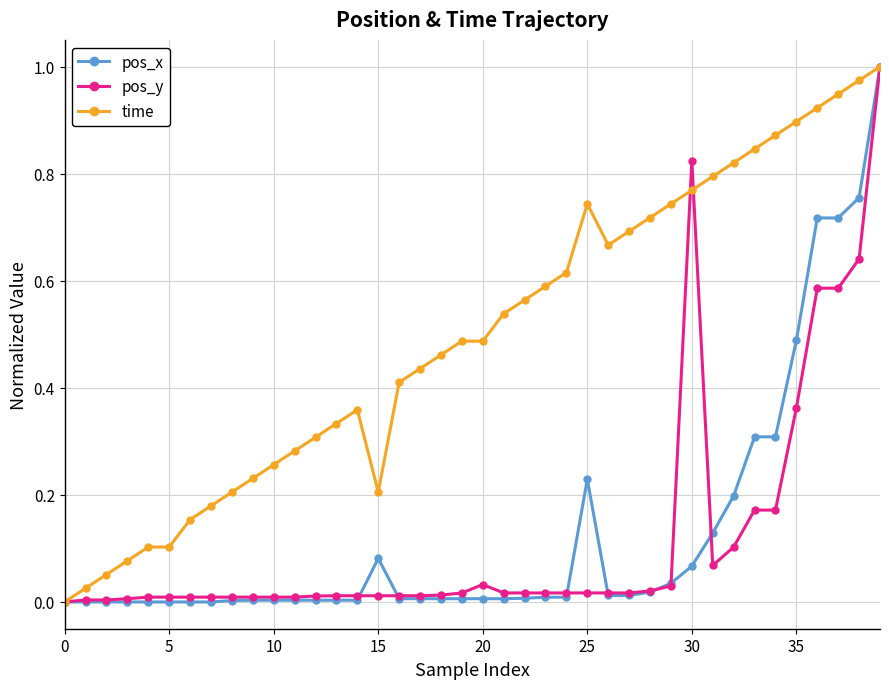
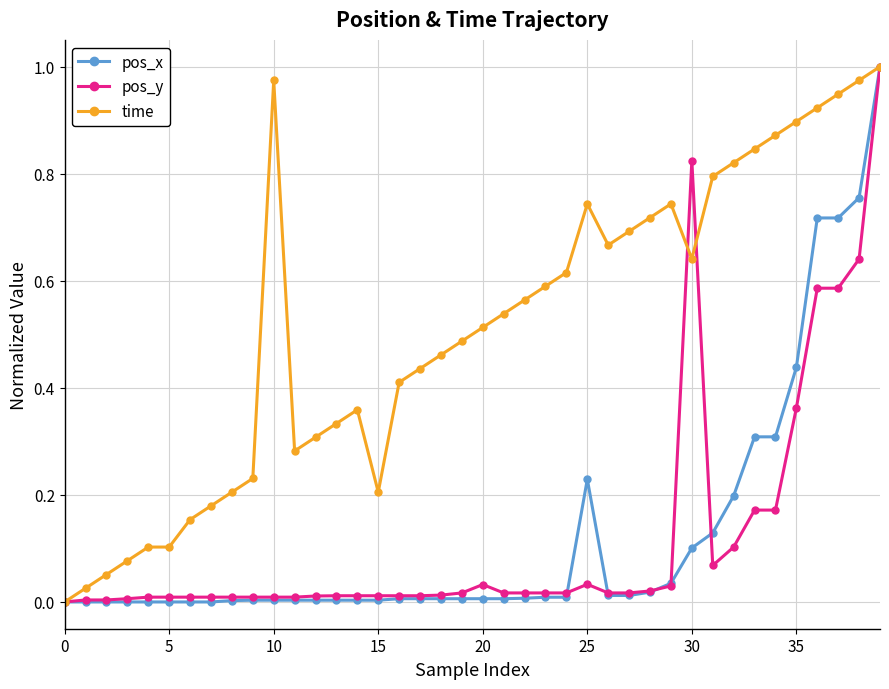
  {
    "pos_x": {
      "5": 0.00,
      "10": 0.00,
-     "15": 0.08,
+     "15": 0.00,
      "20": 0.01,
      "25": 0.23,
-     "30": 0.07,
-     "35": 0.49
+     "30": 0.10,
+     "35": 0.44
    },
    "pos_y": {
      "5": 0.01,
      "10": 0.01,
      "15": 0.01,
      "20": 0.03,
-     "25": 0.02,
+     "25": 0.03,
      "30": 0.82,
      "35": 0.36
    },
    "time": {
      "5": 0.10,
-     "10": 0.26,
+     "10": 0.97,
      "15": 0.21,
-     "20": 0.49,
+     "20": 0.51,
      "25": 0.74,
-     "30": 0.77,
+     "30": 0.64,
      "35": 0.90
    }
  }
